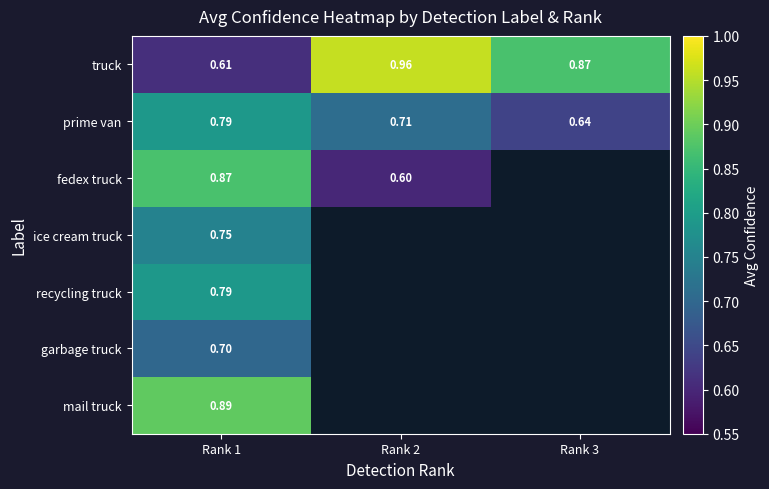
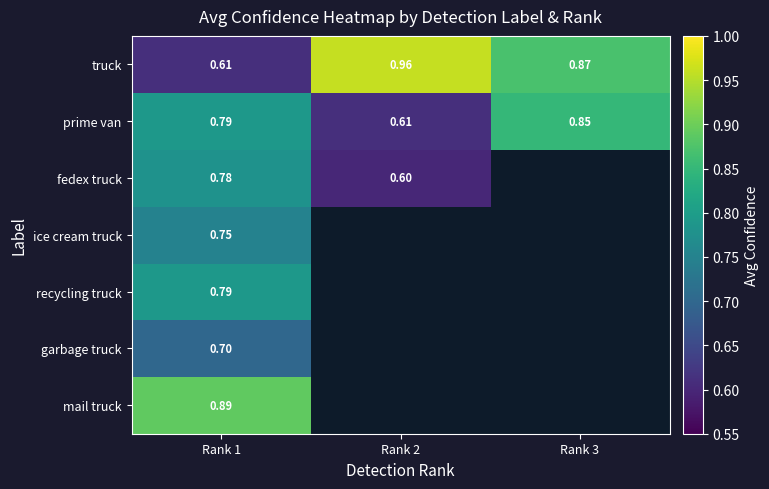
  {
    "truck": {
      "Rank 1": 0.61,
      "Rank 2": 0.96,
      "Rank 3": 0.87
    },
    "prime van": {
      "Rank 1": 0.79,
-     "Rank 2": 0.71,
-     "Rank 3": 0.64
+     "Rank 2": 0.61,
+     "Rank 3": 0.85
    },
    "fedex truck": {
-     "Rank 1": 0.87,
+     "Rank 1": 0.78,
      "Rank 2": 0.60
    },
    "ice cream truck": {
      "Rank 1": 0.75
    },
    "recycling truck": {
      "Rank 1": 0.79
    },
    "garbage truck": {
      "Rank 1": 0.70
    },
    "mail truck": {
      "Rank 1": 0.89
    }
  }
